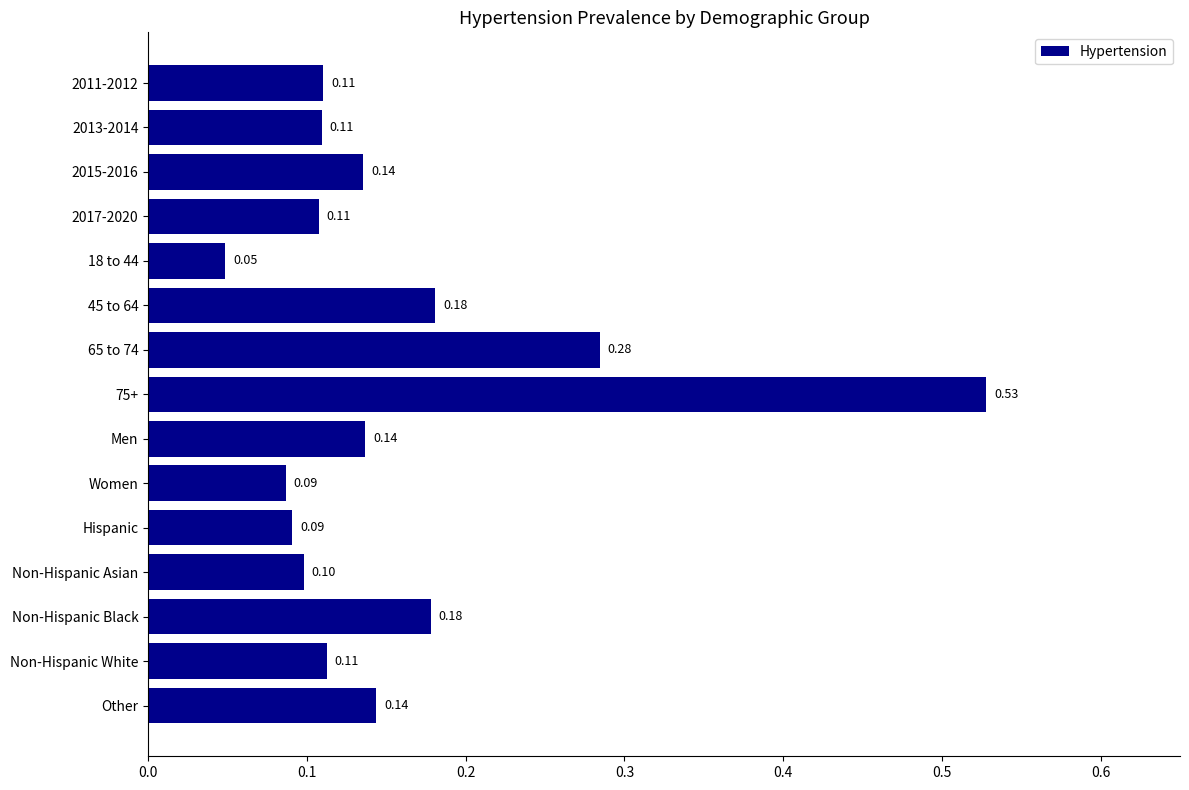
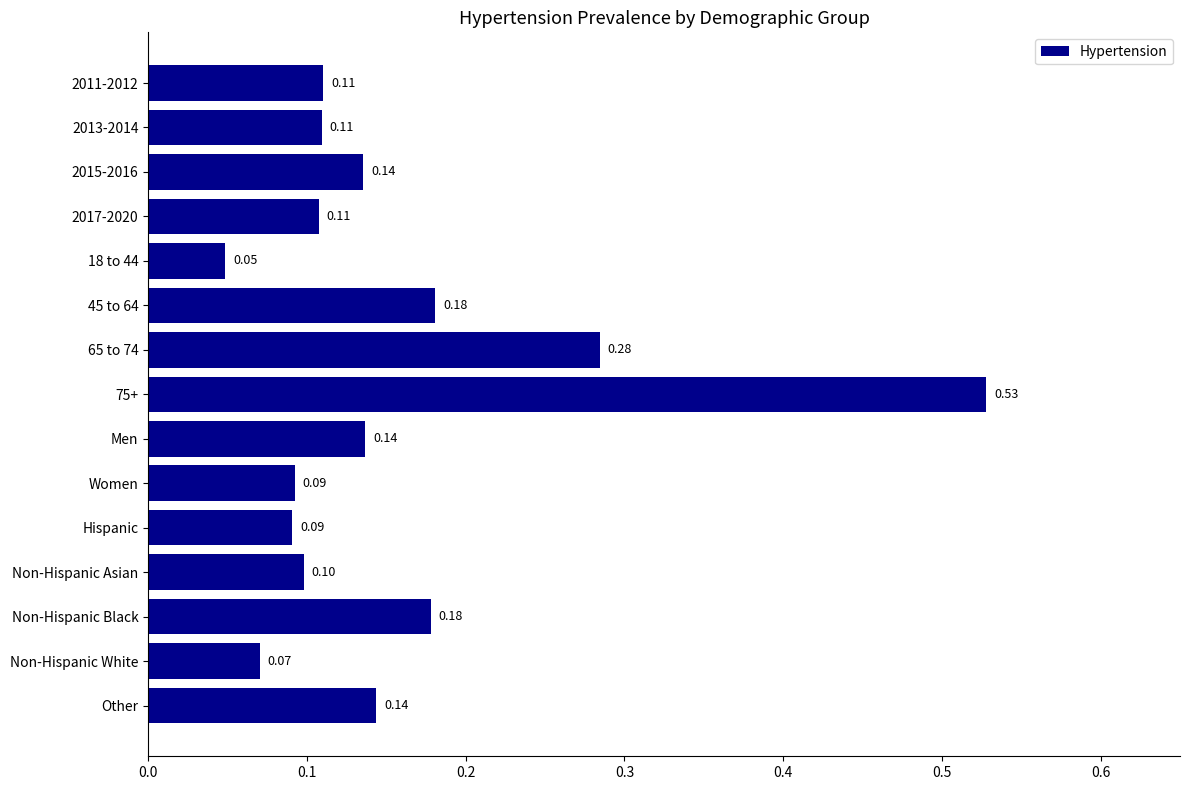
  {
    "2011-2012": 0.11,
    "2013-2014": 0.11,
    "2015-2016": 0.14,
    "2017-2020": 0.11,
    "18 to 44": 0.05,
    "45 to 64": 0.18,
    "65 to 74": 0.28,
    "75+": 0.53,
    "Men": 0.14,
-   "Women": 0.087,
+   "Women": 0.092,
    "Hispanic": 0.09,
    "Non-Hispanic Asian": 0.10,
    "Non-Hispanic Black": 0.18,
-   "Non-Hispanic White": 0.11,
+   "Non-Hispanic White": 0.07,
    "Other": 0.14
  }
